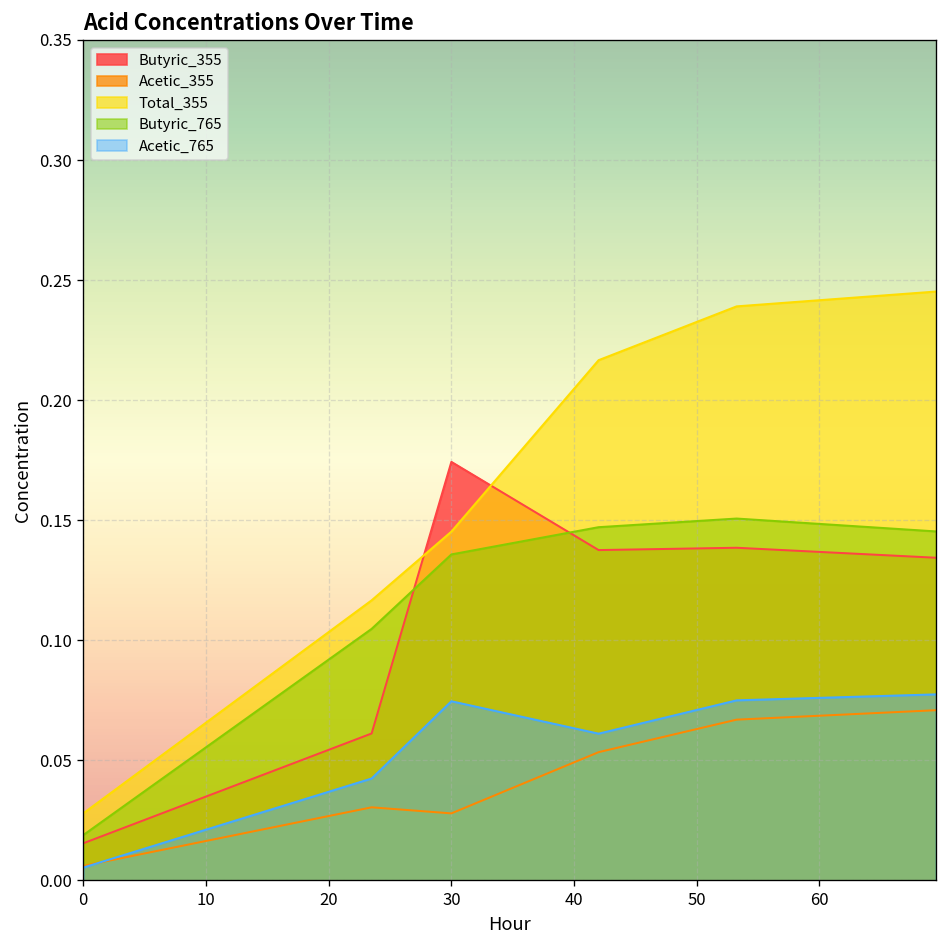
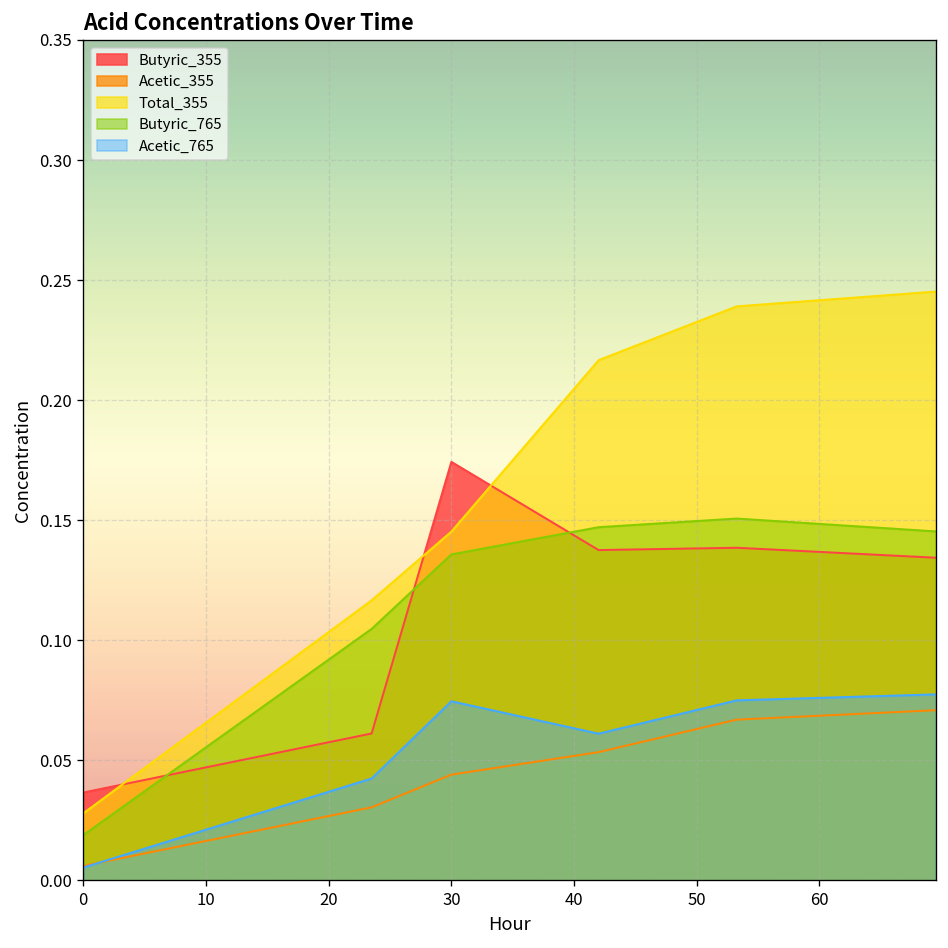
  {
    "Butyric_355": {
-     "0": 0.015,
+     "0": 0.037,
      "30": 0.174
    },
    "Acetic_355": {
-     "30": 0.028
+     "30": 0.044
    },
    "Total_355": {
      "0": 0.028,
      "30": 0.145
    },
    "Butyric_765": {
      "0": 0.019,
      "30": 0.136
    },
    "Acetic_765": {
      "30": 0.075
    }
  }
